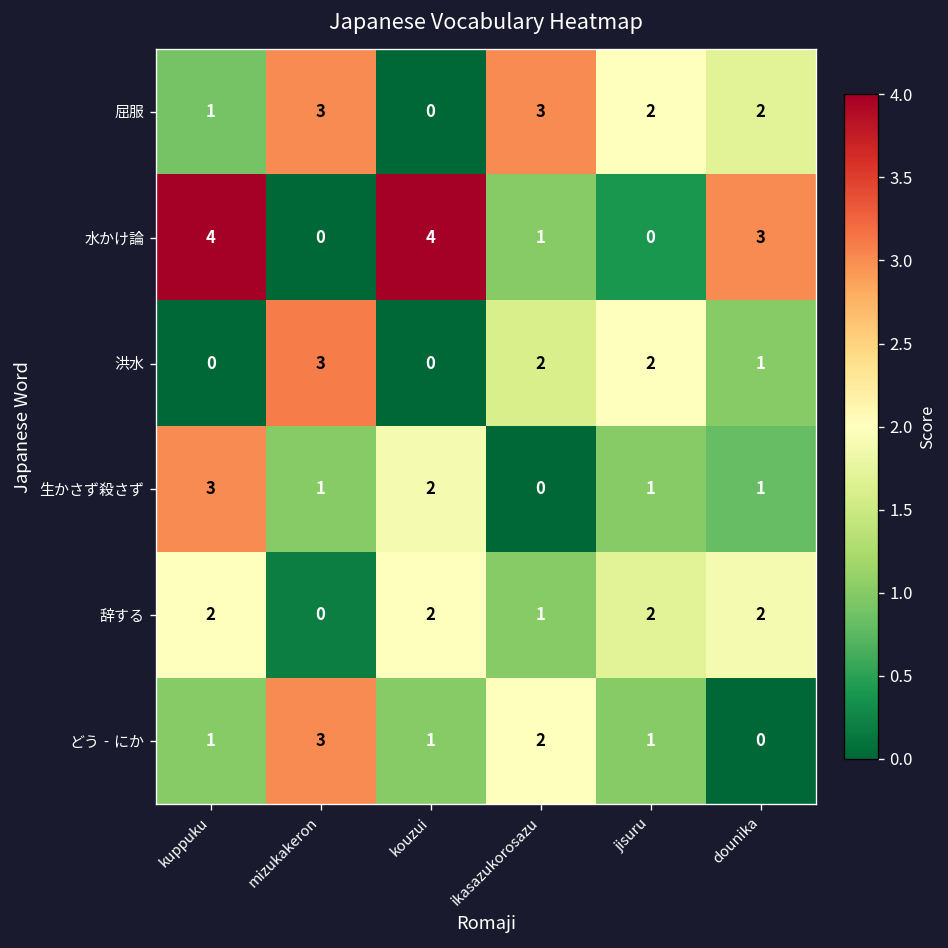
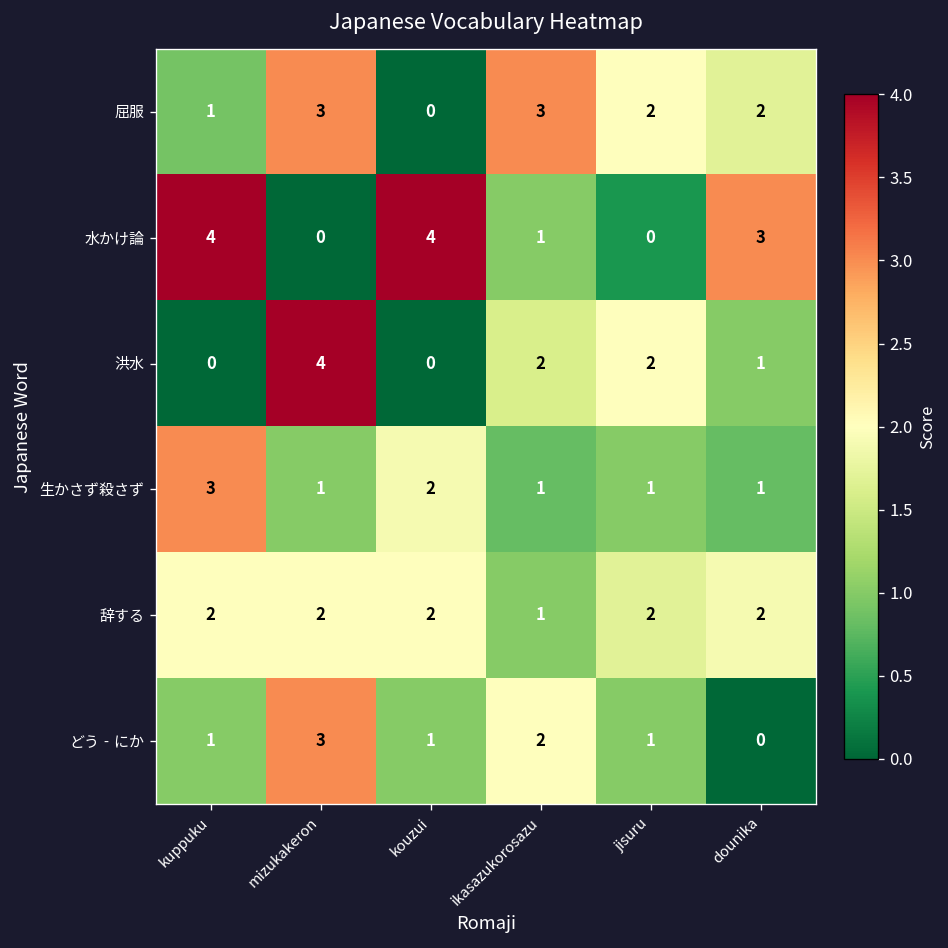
  {
    "屈服": {
      "kuppuku": 1,
      "mizukakeron": 3,
      "kouzui": 0,
      "ikasazukorosazu": 3,
      "jisuru": 2,
      "dounika": 2
    },
    "水かけ論": {
      "kuppuku": 4,
      "mizukakeron": 0,
      "kouzui": 4,
      "ikasazukorosazu": 1,
      "jisuru": 0,
      "dounika": 3
    },
    "洪水": {
      "kuppuku": 0,
-     "mizukakeron": 3,
+     "mizukakeron": 4,
      "kouzui": 0,
      "ikasazukorosazu": 2,
      "jisuru": 2,
      "dounika": 1
    },
    "生かさず殺さず": {
      "kuppuku": 3,
      "mizukakeron": 1,
      "kouzui": 2,
-     "ikasazukorosazu": 0,
+     "ikasazukorosazu": 1,
      "jisuru": 1,
      "dounika": 1
    },
    "辞する": {
      "kuppuku": 2,
-     "mizukakeron": 0,
+     "mizukakeron": 2,
      "kouzui": 2,
      "ikasazukorosazu": 1,
      "jisuru": 2,
      "dounika": 2
    },
    "どう‐にか": {
      "kuppuku": 1,
      "mizukakeron": 3,
      "kouzui": 1,
      "ikasazukorosazu": 2,
      "jisuru": 1,
      "dounika": 0
    }
  }
